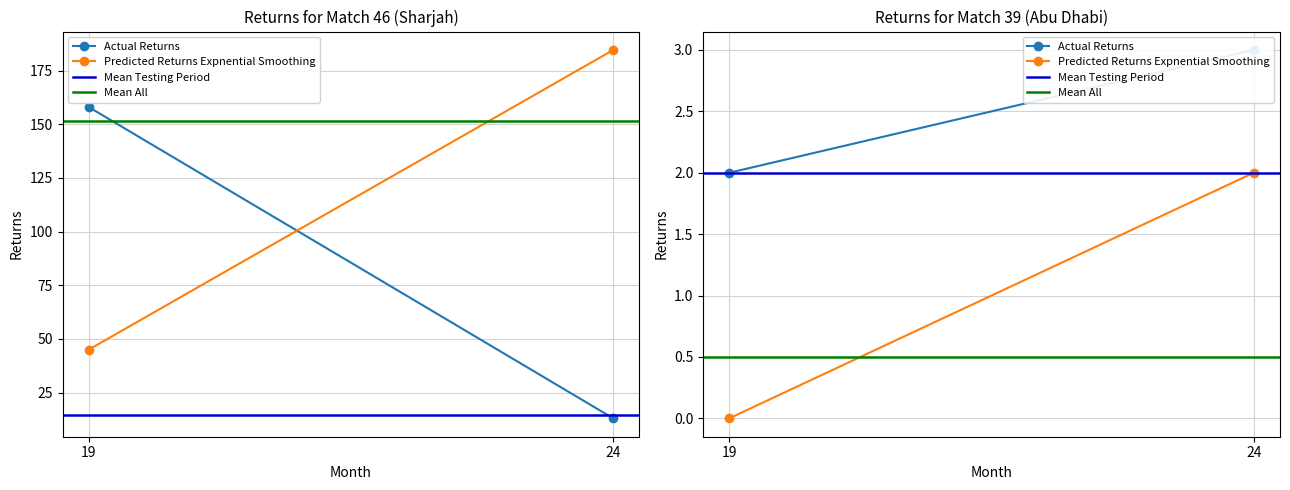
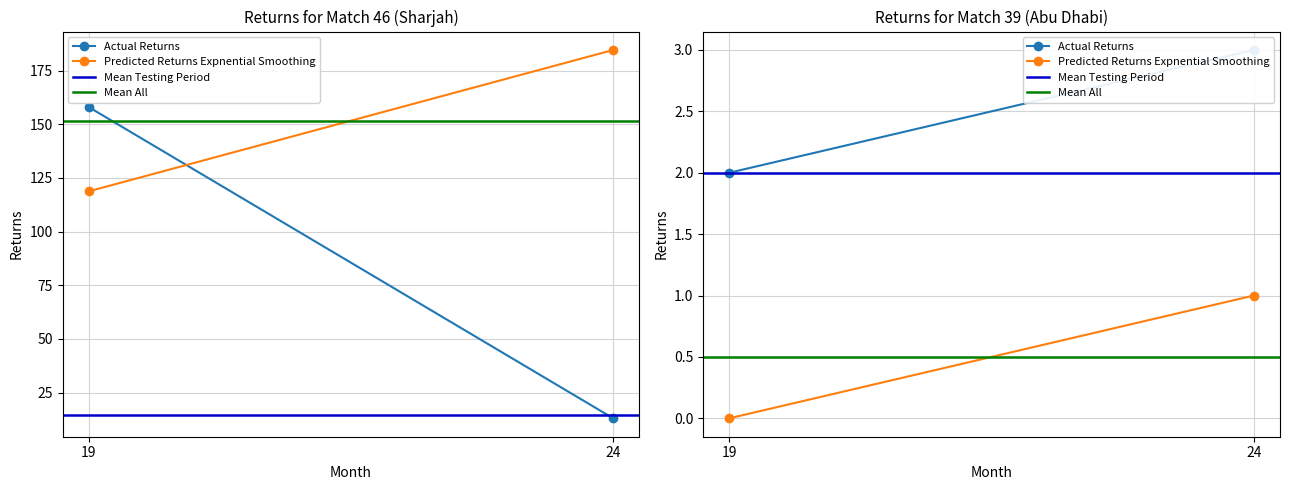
  {
    "Returns for Match 46 (Sharjah)": {
      "Actual Returns": {
        "19": 158,
        "24": 13
      },
      "Predicted Returns Expnential Smoothing": {
-       "19": 45,
+       "19": 119,
        "24": 185
      }
    },
    "Returns for Match 39 (Abu Dhabi)": {
      "Actual Returns": {
        "19": 2
      },
      "Predicted Returns Expnential Smoothing": {
        "19": 0,
-       "24": 2
+       "24": 1
      }
    }
  }
